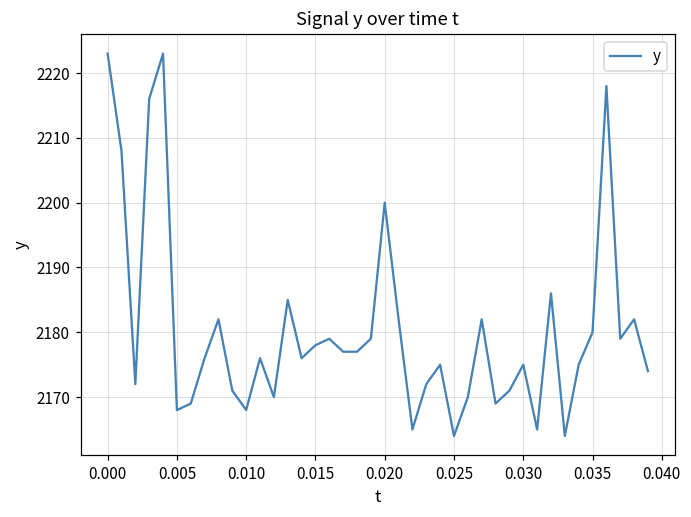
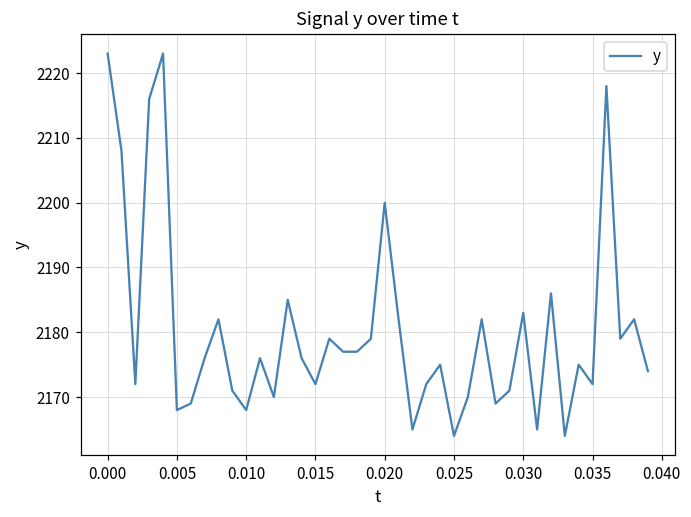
  {
    "0.000": 2223,
    "0.005": 2168,
    "0.010": 2168,
-   "0.015": 2178,
+   "0.015": 2172,
    "0.020": 2200,
    "0.025": 2164,
-   "0.030": 2175,
-   "0.035": 2180
+   "0.030": 2183,
+   "0.035": 2172
  }
